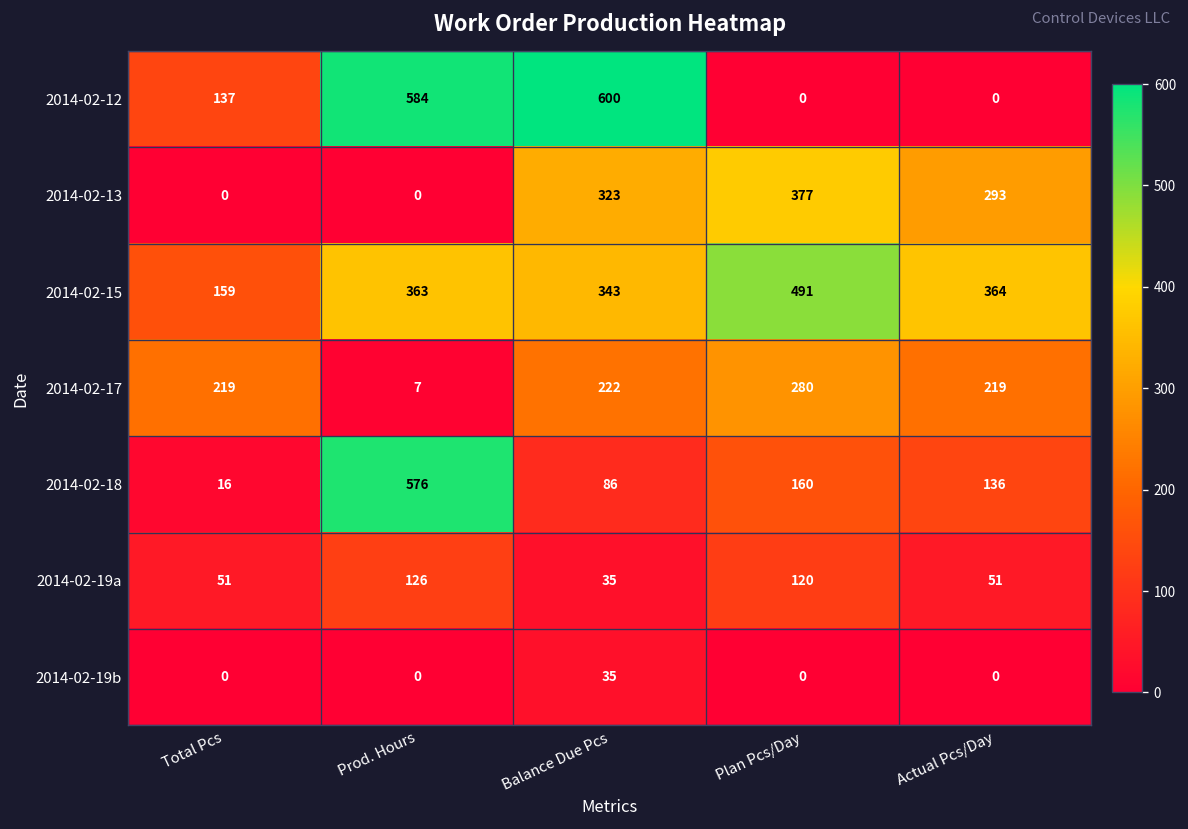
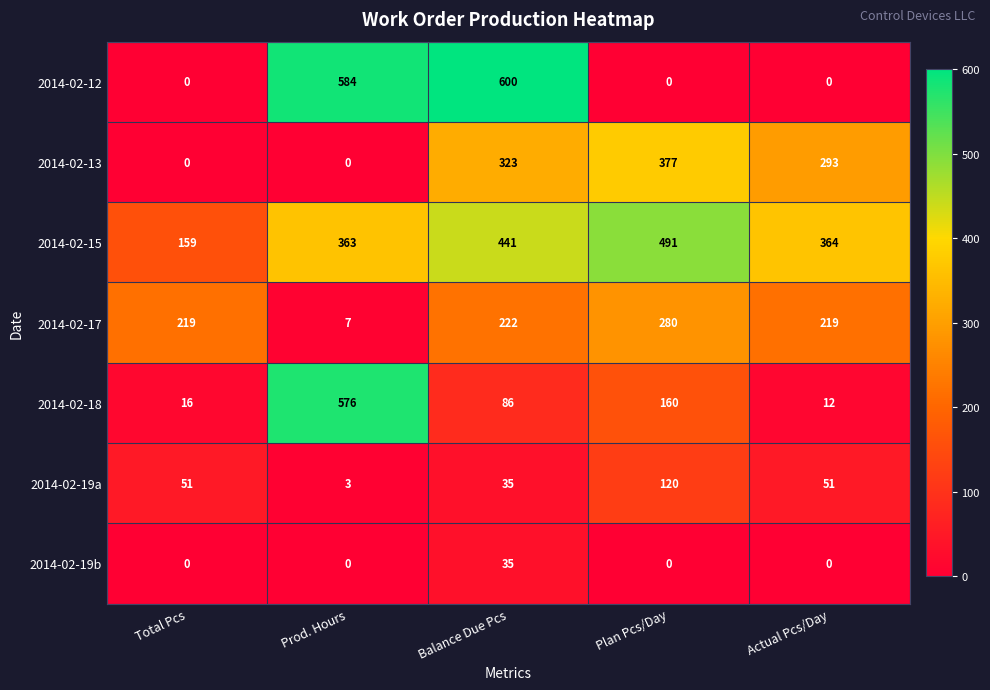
  {
    "2014-02-12": {
-     "Total Pcs": 137,
+     "Total Pcs": 0,
      "Prod. Hours": 584,
      "Balance Due Pcs": 600,
      "Plan Pcs/Day": 0,
      "Actual Pcs/Day": 0
    },
    "2014-02-13": {
      "Total Pcs": 0,
      "Prod. Hours": 0,
      "Balance Due Pcs": 323,
      "Plan Pcs/Day": 377,
      "Actual Pcs/Day": 293
    },
    "2014-02-15": {
      "Total Pcs": 159,
      "Prod. Hours": 363,
-     "Balance Due Pcs": 343,
+     "Balance Due Pcs": 441,
      "Plan Pcs/Day": 491,
      "Actual Pcs/Day": 364
    },
    "2014-02-17": {
      "Total Pcs": 219,
      "Prod. Hours": 7,
      "Balance Due Pcs": 222,
      "Plan Pcs/Day": 280,
      "Actual Pcs/Day": 219
    },
    "2014-02-18": {
      "Total Pcs": 16,
      "Prod. Hours": 576,
      "Balance Due Pcs": 86,
      "Plan Pcs/Day": 160,
-     "Actual Pcs/Day": 136
+     "Actual Pcs/Day": 12
    },
    "2014-02-19a": {
      "Total Pcs": 51,
-     "Prod. Hours": 126,
+     "Prod. Hours": 3,
      "Balance Due Pcs": 35,
      "Plan Pcs/Day": 120,
      "Actual Pcs/Day": 51
    },
    "2014-02-19b": {
      "Total Pcs": 0,
      "Prod. Hours": 0,
      "Balance Due Pcs": 35,
      "Plan Pcs/Day": 0,
      "Actual Pcs/Day": 0
    }
  }
